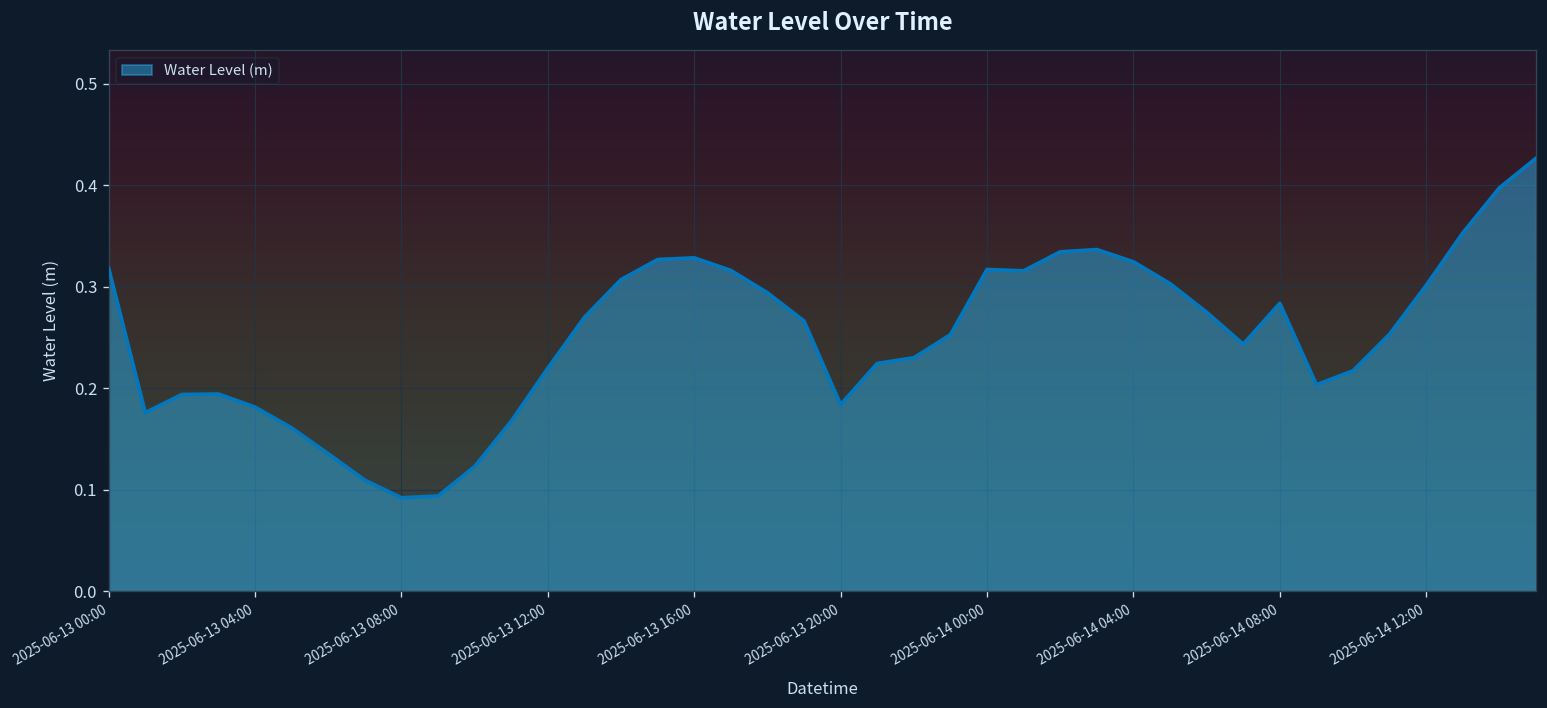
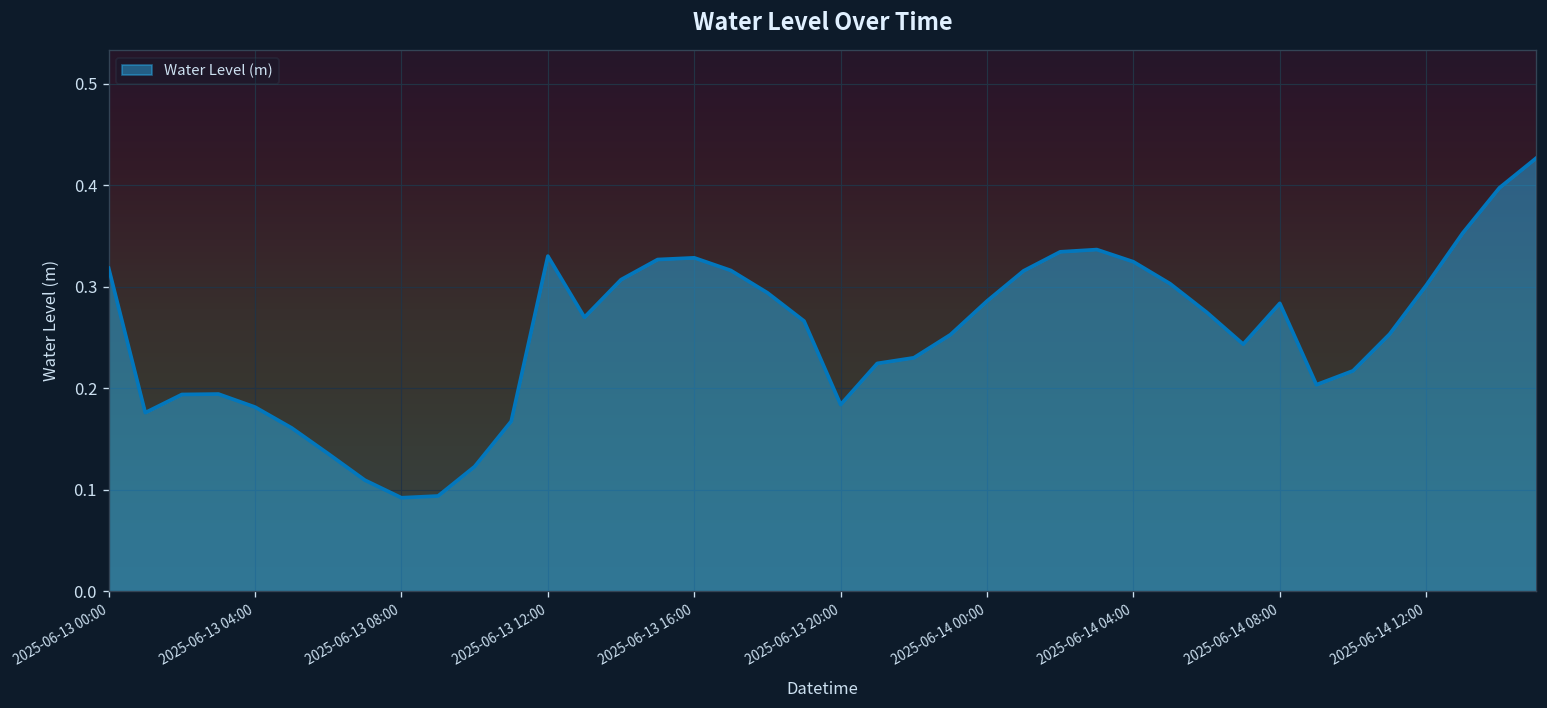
  {
    "2025-06-13 00:00": 0.32,
    "2025-06-13 04:00": 0.18,
    "2025-06-13 08:00": 0.09,
-   "2025-06-13 12:00": 0.22,
+   "2025-06-13 12:00": 0.33,
    "2025-06-13 16:00": 0.33,
    "2025-06-13 20:00": 0.18,
-   "2025-06-14 00:00": 0.32,
+   "2025-06-14 00:00": 0.29,
    "2025-06-14 04:00": 0.32,
    "2025-06-14 08:00": 0.28,
    "2025-06-14 12:00": 0.30
  }
